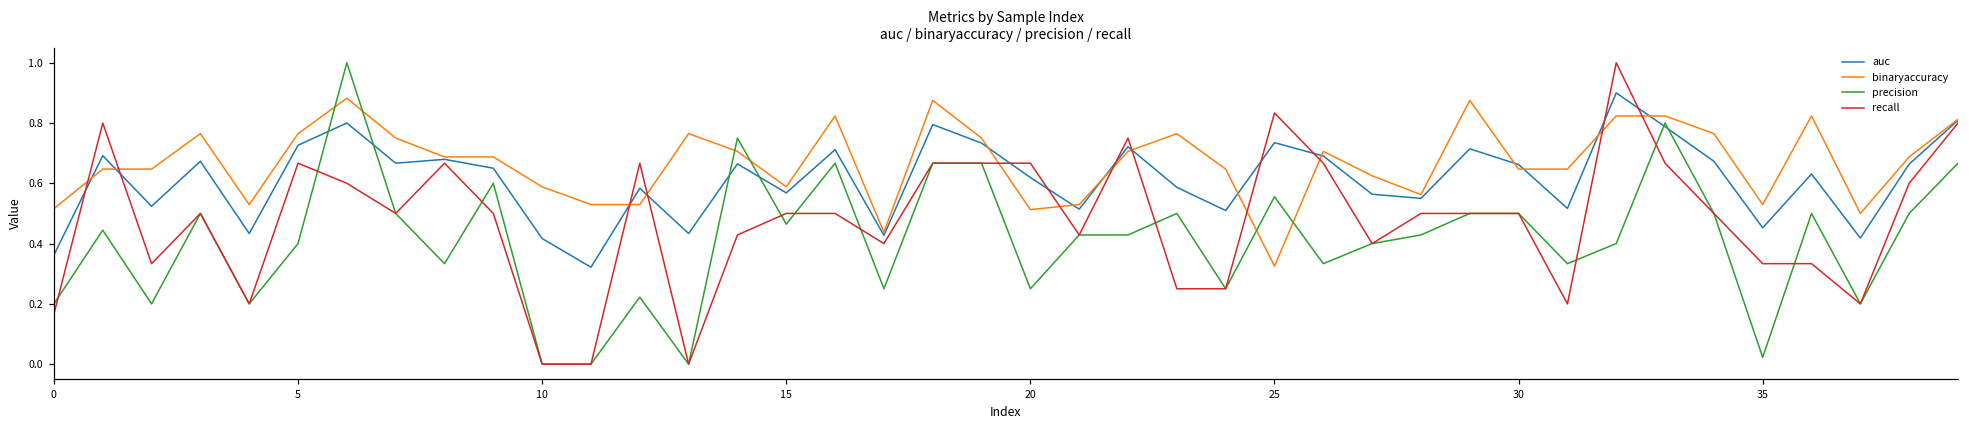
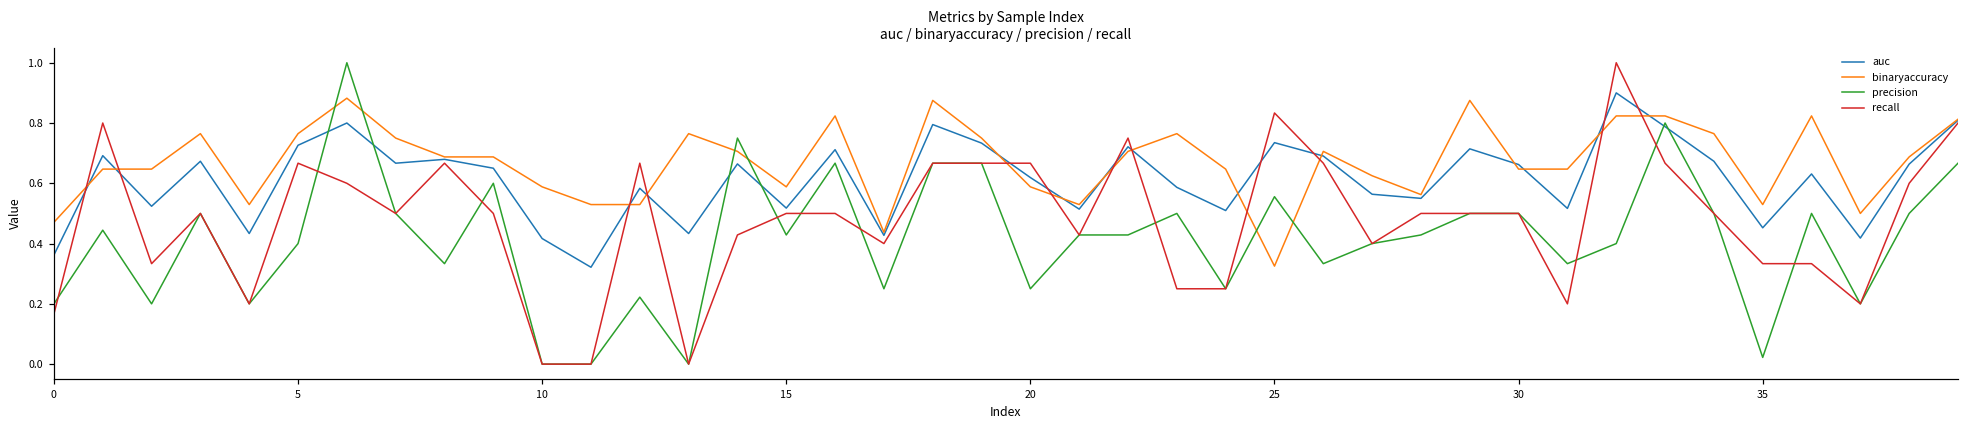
  {
    "auc": {
      "0": 0.36,
      "5": 0.73,
      "10": 0.42,
-     "15": 0.57,
+     "15": 0.52,
      "20": 0.62,
      "25": 0.73,
      "30": 0.66,
      "35": 0.45
    },
    "binaryaccuracy": {
-     "0": 0.52,
+     "0": 0.47,
      "5": 0.76,
      "10": 0.59,
      "15": 0.59,
-     "20": 0.51,
+     "20": 0.59,
      "25": 0.33,
      "30": 0.65,
      "35": 0.53
    },
    "precision": {
      "0": 0.20,
      "5": 0.40,
-     "15": 0.46,
+     "15": 0.43,
      "20": 0.25,
      "25": 0.56,
      "35": 0.02
    },
    "recall": {
      "0": 0.17,
      "5": 0.67,
      "15": 0.50,
      "20": 0.67,
      "25": 0.83,
      "35": 0.33
    }
  }
